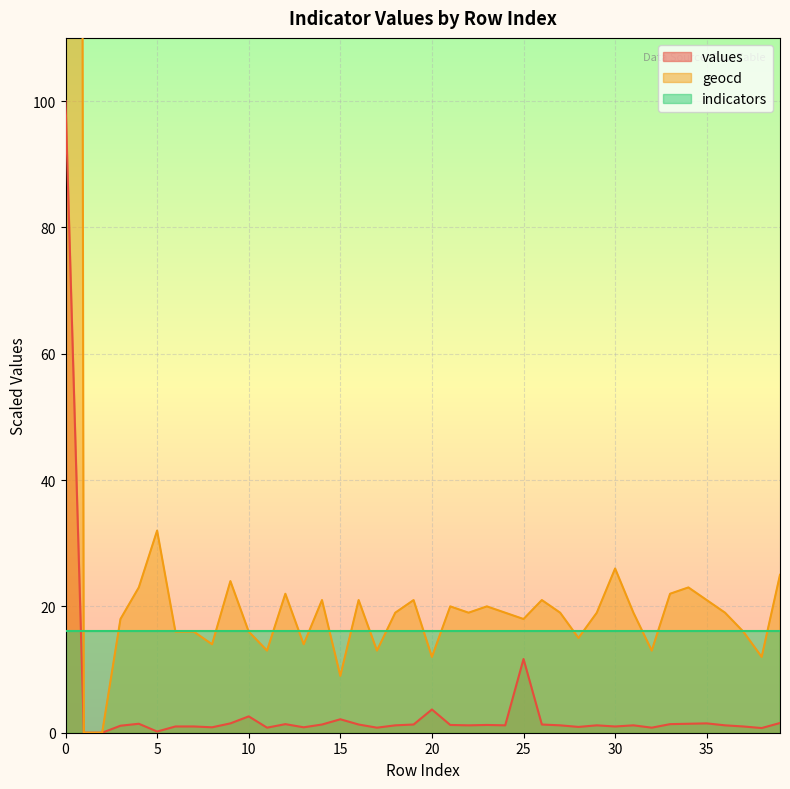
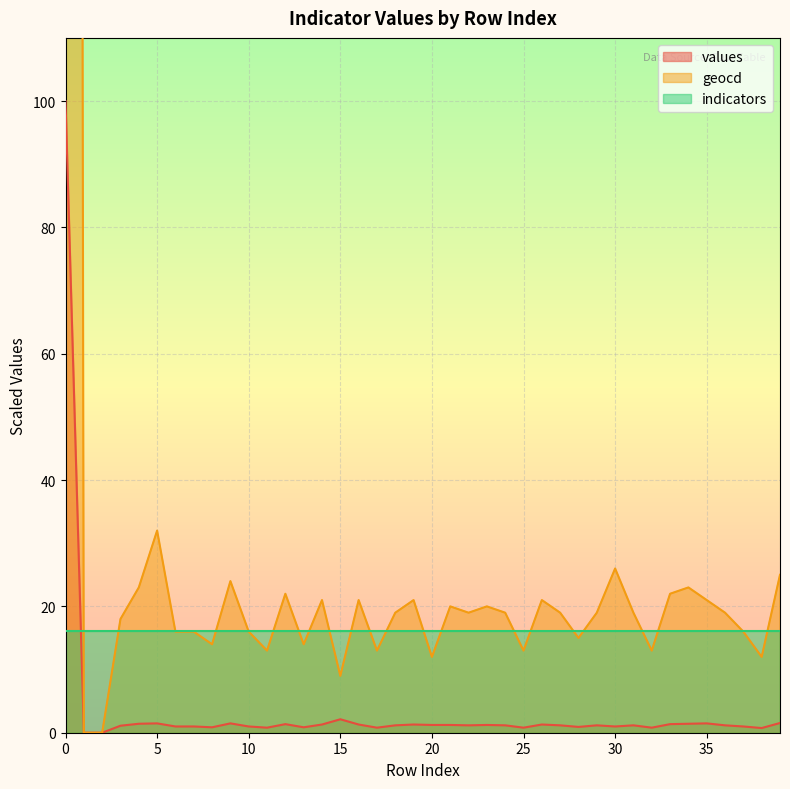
  {
    "values": {
      "0": 100,
-     "5": 0,
-     "10": 3,
+     "5": 1,
+     "10": 1,
      "15": 2,
-     "20": 4,
-     "25": 12,
+     "20": 1,
+     "25": 1,
      "30": 1,
      "35": 1
    },
    "geocd": {
      "5": 32,
      "15": 9,
      "20": 12,
-     "25": 18,
+     "25": 13,
      "30": 26,
      "35": 21
    },
    "indicators": {
      "0": 16,
      "5": 16,
      "15": 16,
      "20": 16,
      "25": 16,
      "30": 16,
      "35": 16
    }
  }
